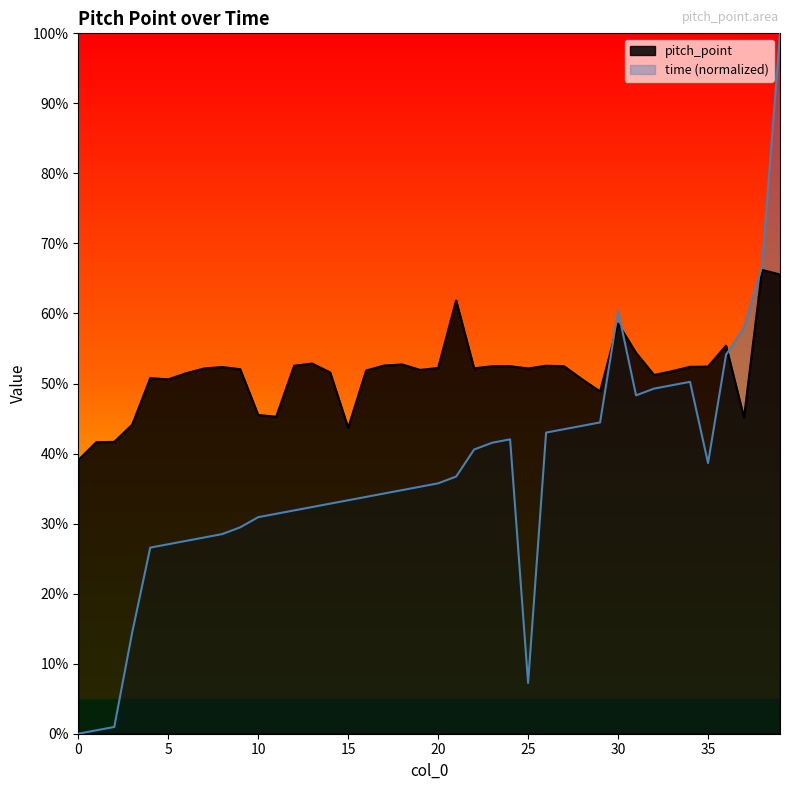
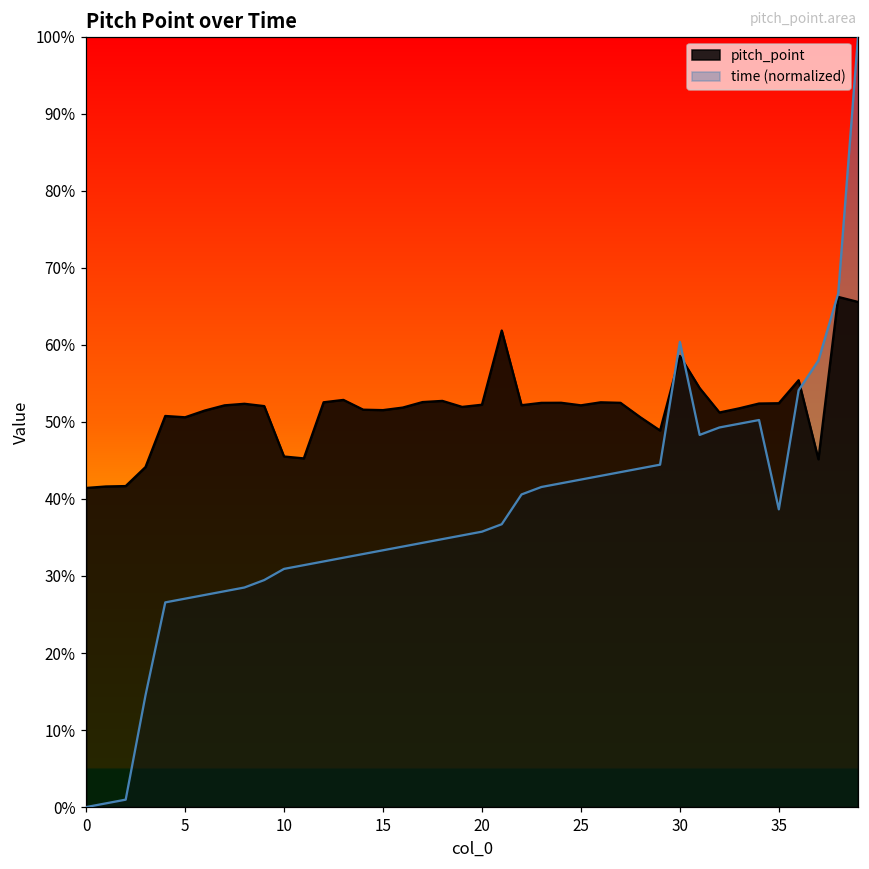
  {
    "pitch_point": {
-     "0": "39%",
+     "0": "41%",
      "5": "51%",
      "10": "46%",
-     "15": "44%",
+     "15": "52%",
      "20": "52%",
      "25": "52%",
      "30": "59%",
      "35": "52%"
    },
    "time (normalized)": {
      "0": "0%",
      "5": "27%",
      "10": "31%",
      "15": "33%",
      "20": "36%",
-     "25": "7%",
+     "25": "43%",
      "30": "60%",
      "35": "39%"
    }
  }
